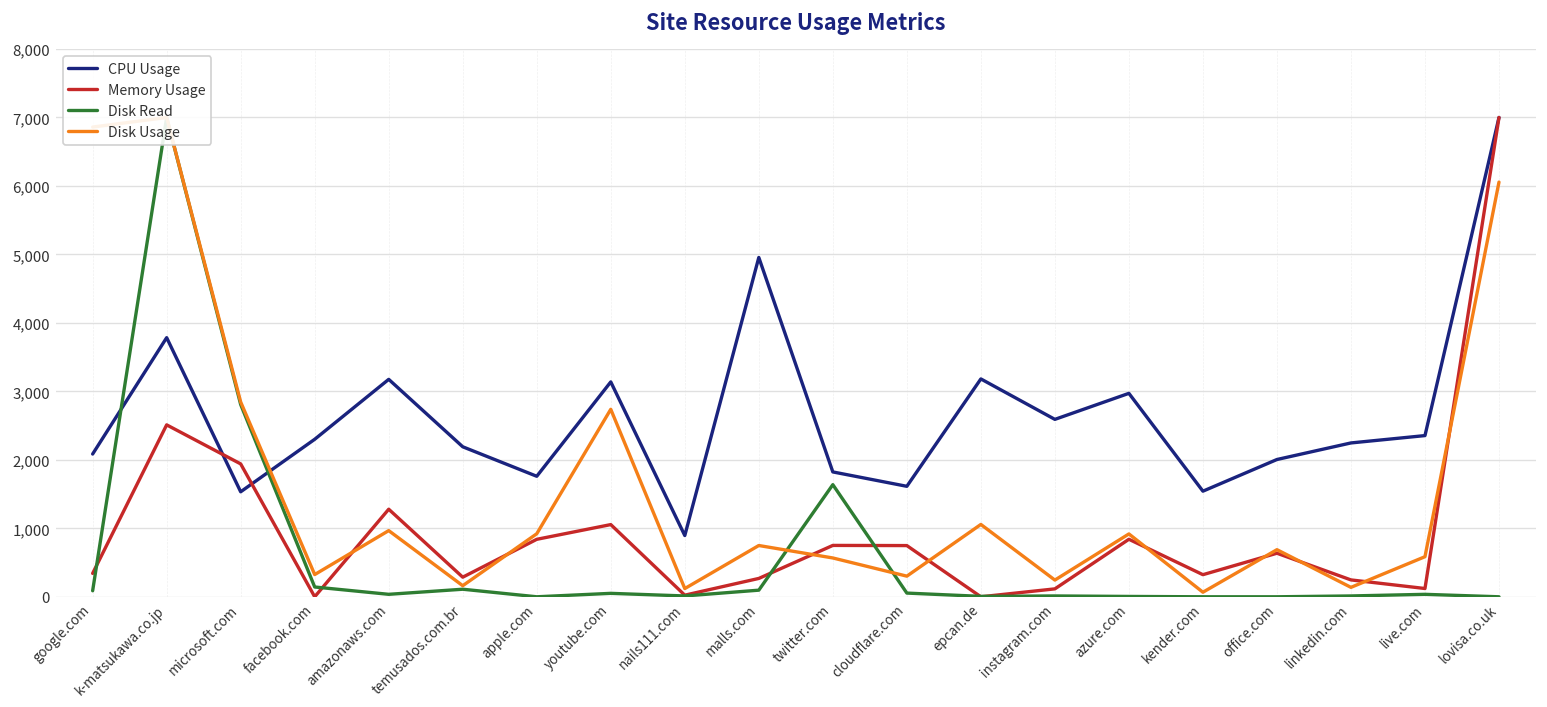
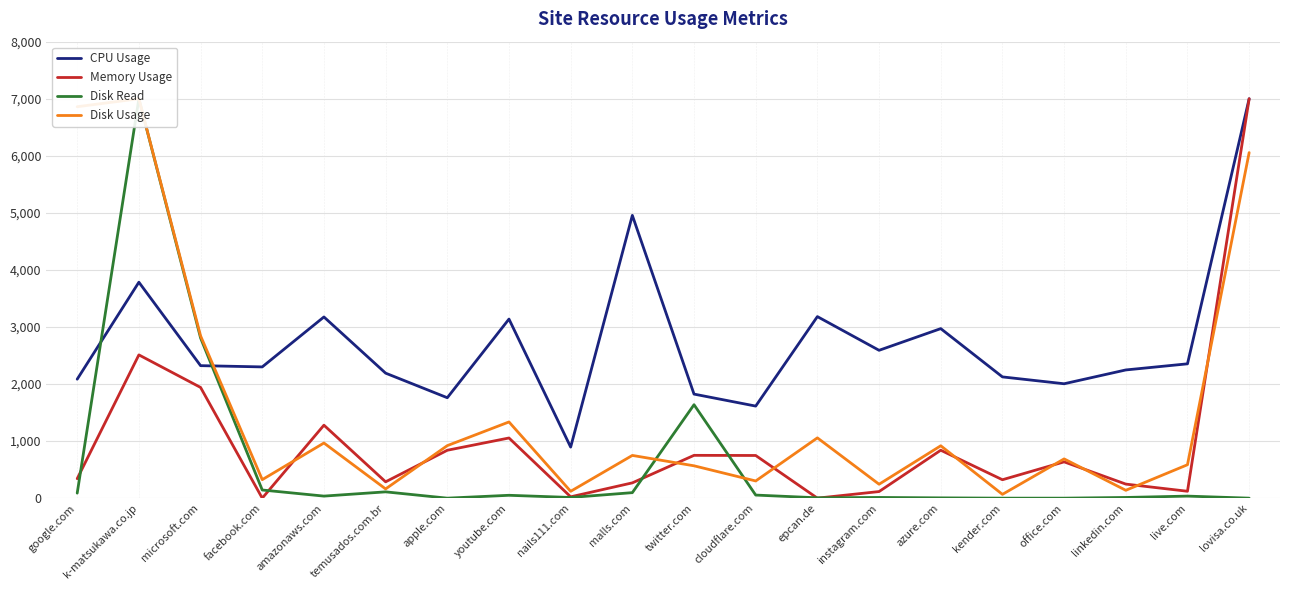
  {
    "CPU Usage": {
      "google.com": "2,100",
      "k-matsukawa.co.jp": "3,800",
-     "microsoft.com": "1,500",
+     "microsoft.com": "2,300",
      "facebook.com": "2,300",
      "amazonaws.com": "3,200",
      "temusados.com.br": "2,200",
      "apple.com": "1,800",
      "youtube.com": "3,100",
      "nails111.com": "900",
      "malls.com": "5,000",
      "twitter.com": "1,800",
      "cloudflare.com": "1,600",
      "epcan.de": "3,200",
      "instagram.com": "2,600",
      "azure.com": "3,000",
-     "kender.com": "1,500",
+     "kender.com": "2,100",
      "office.com": "2,000",
      "linkedin.com": "2,200",
      "live.com": "2,400"
    },
    "Memory Usage": {
      "google.com": "300",
      "k-matsukawa.co.jp": "2,500",
      "microsoft.com": "1,900",
      "facebook.com": "0",
      "amazonaws.com": "1,300",
      "temusados.com.br": "300",
      "apple.com": "800",
      "youtube.com": "1,100",
      "malls.com": "300",
      "twitter.com": "800",
      "cloudflare.com": "700",
      "instagram.com": "100",
      "azure.com": "800",
      "kender.com": "300",
      "office.com": "600",
      "linkedin.com": "200",
      "live.com": "100"
    },
    "Disk Read": {
      "google.com": "100",
      "facebook.com": "100",
      "amazonaws.com": "0",
      "temusados.com.br": "100",
      "apple.com": "0",
      "youtube.com": "100",
      "malls.com": "100",
      "twitter.com": "1,600",
      "cloudflare.com": "100",
      "instagram.com": "0",
      "azure.com": "0",
      "kender.com": "0",
      "office.com": "0",
      "linkedin.com": "0",
      "live.com": "0",
      "lovisa.co.uk": "0"
    },
    "Disk Usage": {
      "facebook.com": "300",
      "amazonaws.com": "1,000",
      "temusados.com.br": "200",
      "apple.com": "900",
-     "youtube.com": "2,700",
+     "youtube.com": "1,300",
      "nails111.com": "100",
      "malls.com": "700",
      "twitter.com": "600",
      "cloudflare.com": "300",
      "epcan.de": "1,100",
      "instagram.com": "200",
      "azure.com": "900",
      "kender.com": "100",
      "office.com": "700",
      "linkedin.com": "100",
      "live.com": "600",
      "lovisa.co.uk": "6,100"
    }
  }
